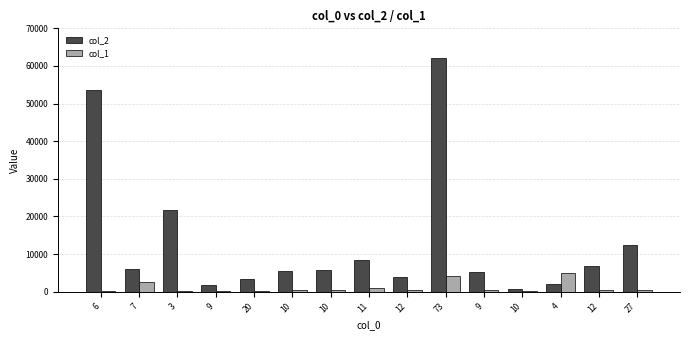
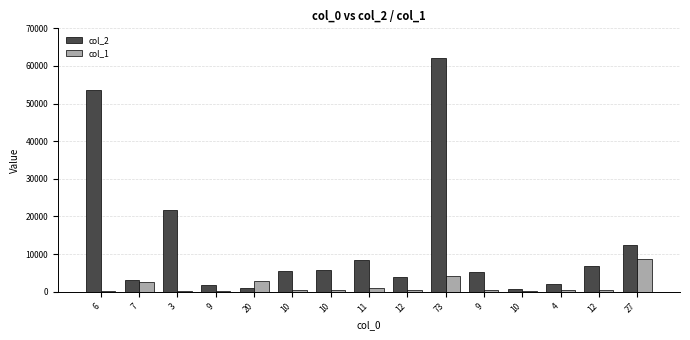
  {
    "col_2": {
      "6": 54000,
-     "7": 6000,
+     "7": 3000,
      "3": 22000,
-     "20": 3000,
+     "20": 1000,
      "11": 8000,
      "73": 62000,
      "4": 2000,
      "27": 12000
    },
    "col_1": {
      "7": 3000,
-     "20": 0,
+     "20": 3000,
      "11": 1000,
      "73": 4000,
-     "4": 5000,
-     "27": 0
+     "4": 0,
+     "27": 9000
    }
  }
